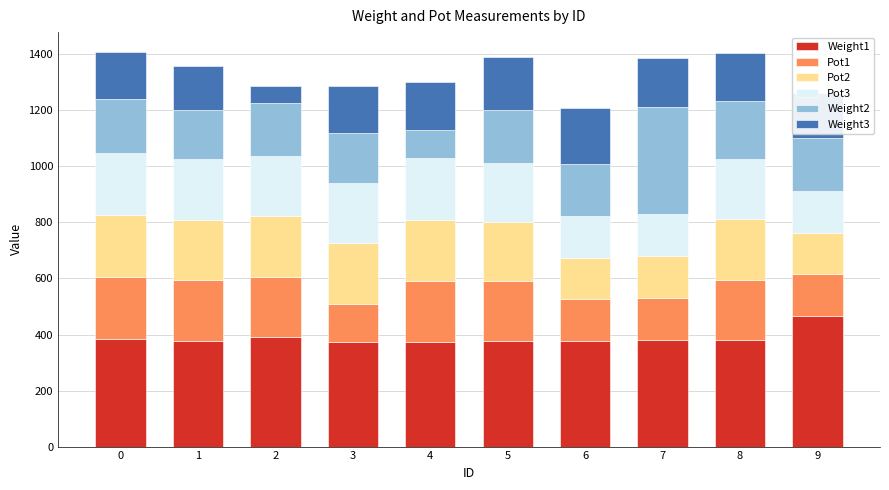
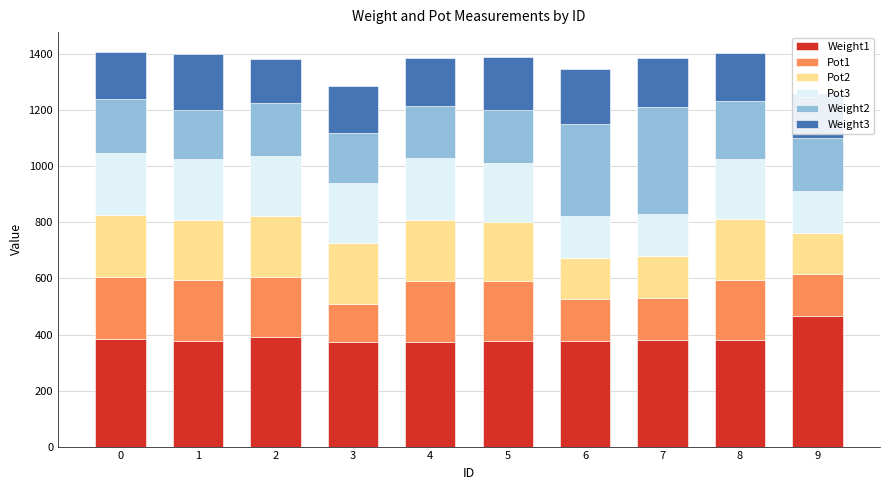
  {
    "Weight1": {
      "0": 390,
      "1": 380,
      "2": 390,
      "3": 370,
      "4": 370,
      "5": 380,
      "6": 380,
      "7": 380,
      "8": 380,
      "9": 470
    },
    "Pot1": {
      "0": 220,
      "1": 220,
      "2": 220,
      "3": 130,
      "4": 220,
      "5": 210,
      "6": 150,
      "7": 150,
      "8": 220,
      "9": 150
    },
    "Pot2": {
      "0": 220,
      "1": 220,
      "2": 220,
      "3": 220,
      "4": 220,
      "5": 210,
      "6": 150,
      "7": 150,
      "8": 220,
      "9": 150
    },
    "Pot3": {
      "0": 220,
      "1": 220,
      "2": 220,
      "3": 220,
      "4": 220,
      "5": 210,
      "6": 150,
      "7": 150,
      "8": 220,
      "9": 150
    },
    "Weight2": {
      "0": 190,
      "1": 180,
      "2": 190,
      "3": 180,
-     "4": 100,
+     "4": 190,
      "5": 190,
-     "6": 190,
+     "6": 330,
      "7": 380,
      "8": 210,
      "9": 190
    },
    "Weight3": {
      "0": 170,
-     "1": 160,
-     "2": 60,
+     "1": 200,
+     "2": 160,
      "3": 170,
      "4": 170,
      "5": 190,
      "6": 200,
      "7": 180,
      "8": 170
    }
  }
